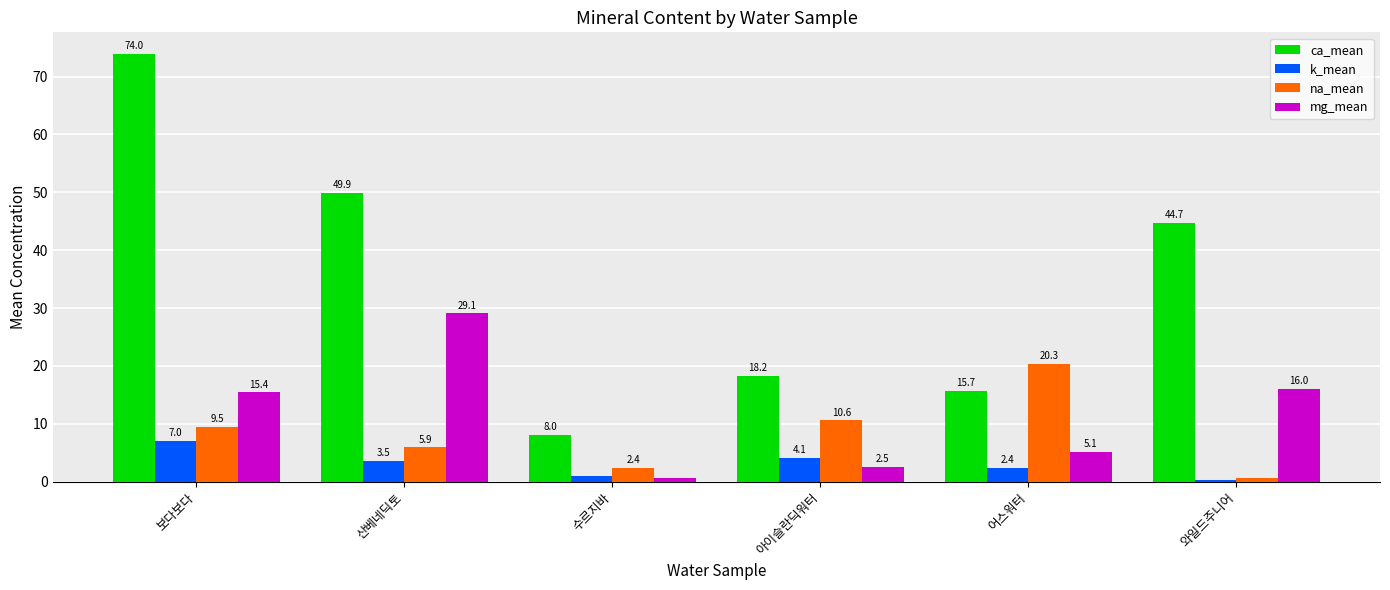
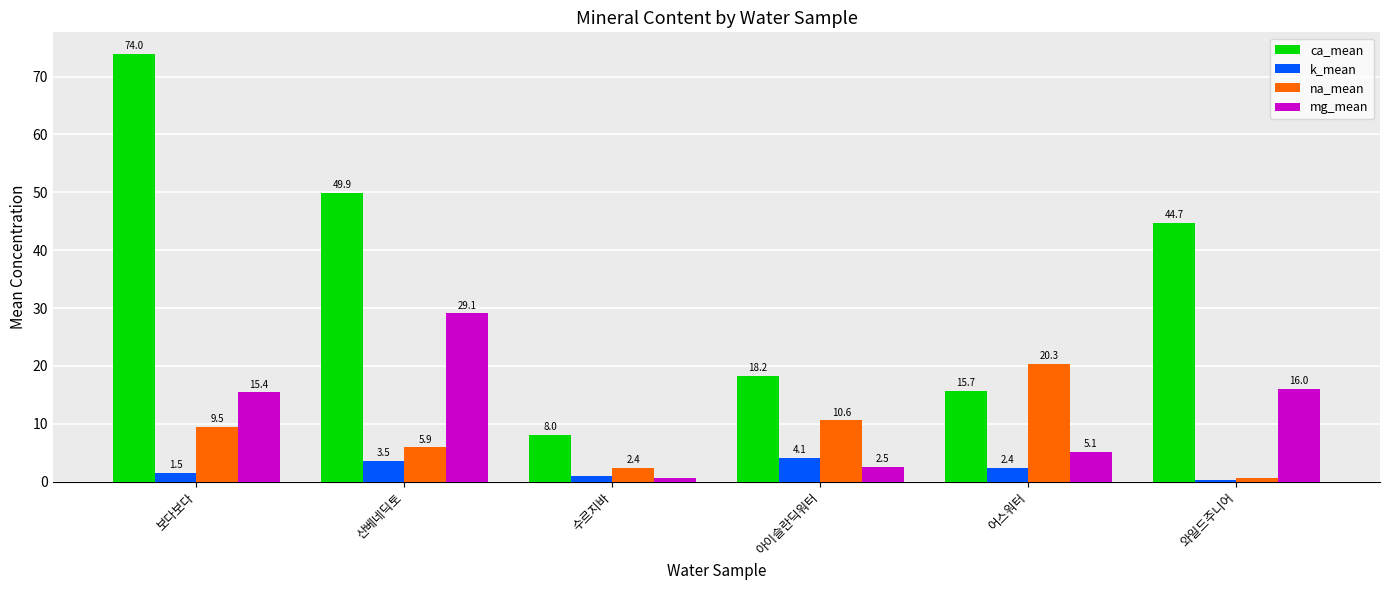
  {
    "ca_mean": {
      "보다보다": 74.0,
      "산베네딕토": 49.9,
      "수르지바": 8.0,
      "아이슬란딕워터": 18.2,
      "어스워터": 15.7,
      "와일드주니어": 44.7
    },
    "k_mean": {
-     "보다보다": 7.0,
+     "보다보다": 1.5,
      "산베네딕토": 3.5,
      "아이슬란딕워터": 4.1,
      "어스워터": 2.4
    },
    "na_mean": {
      "보다보다": 9.5,
      "산베네딕토": 5.9,
      "수르지바": 2.4,
      "아이슬란딕워터": 10.6,
      "어스워터": 20.3
    },
    "mg_mean": {
      "보다보다": 15.4,
      "산베네딕토": 29.1,
      "아이슬란딕워터": 2.5,
      "어스워터": 5.1,
      "와일드주니어": 16.0
    }
  }
